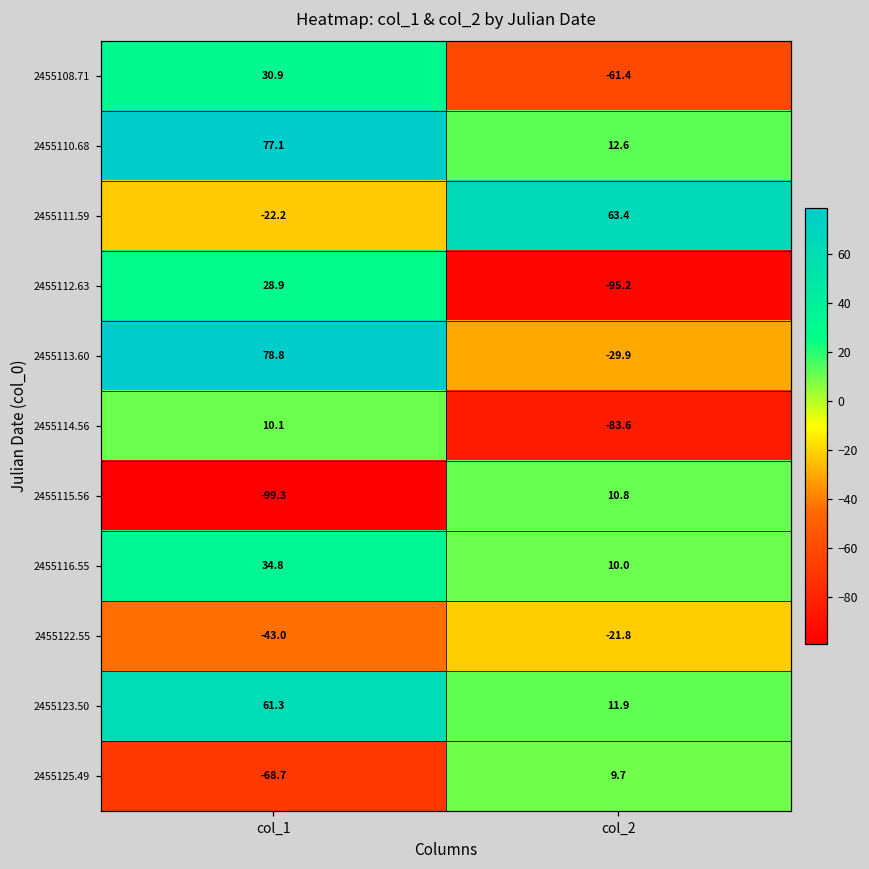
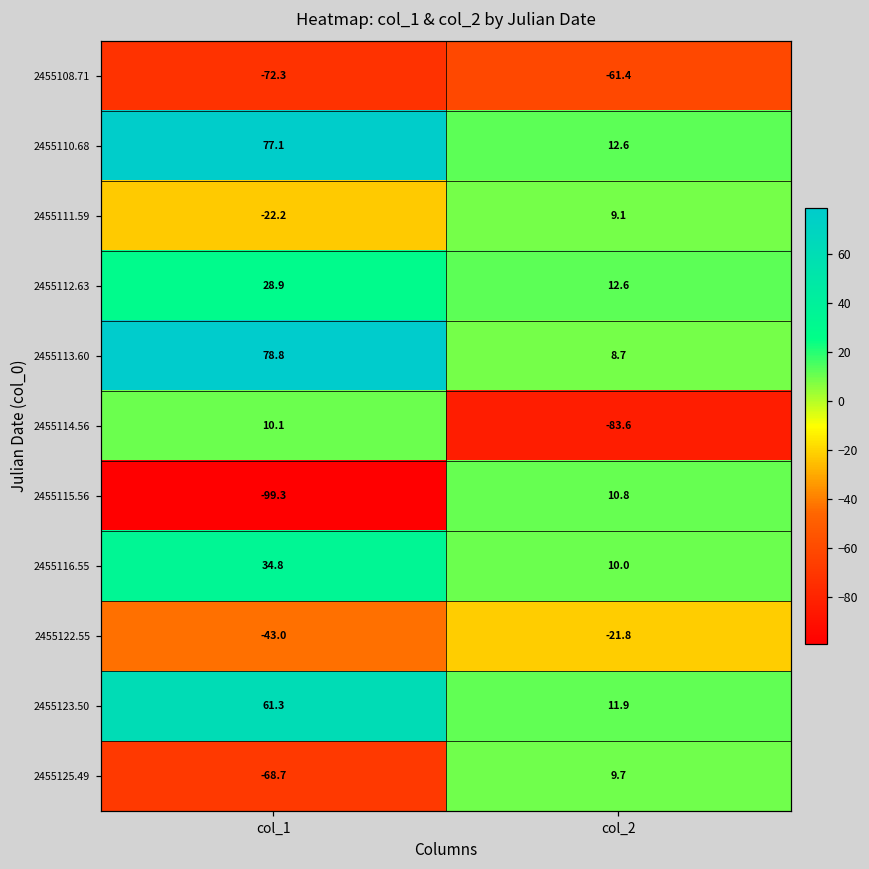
  {
    "2455108.71": {
-     "col_1": 30.9,
+     "col_1": -72.3,
      "col_2": -61.4
    },
    "2455110.68": {
      "col_1": 77.1,
      "col_2": 12.6
    },
    "2455111.59": {
      "col_1": -22.2,
-     "col_2": 63.4
+     "col_2": 9.1
    },
    "2455112.63": {
      "col_1": 28.9,
-     "col_2": -95.2
+     "col_2": 12.6
    },
    "2455113.60": {
      "col_1": 78.8,
-     "col_2": -29.9
+     "col_2": 8.7
    },
    "2455114.56": {
      "col_1": 10.1,
      "col_2": -83.6
    },
    "2455115.56": {
      "col_1": -99.3,
      "col_2": 10.8
    },
    "2455116.55": {
      "col_1": 34.8,
      "col_2": 10.0
    },
    "2455122.55": {
      "col_1": -43.0,
      "col_2": -21.8
    },
    "2455123.50": {
      "col_1": 61.3,
      "col_2": 11.9
    },
    "2455125.49": {
      "col_1": -68.7,
      "col_2": 9.7
    }
  }
